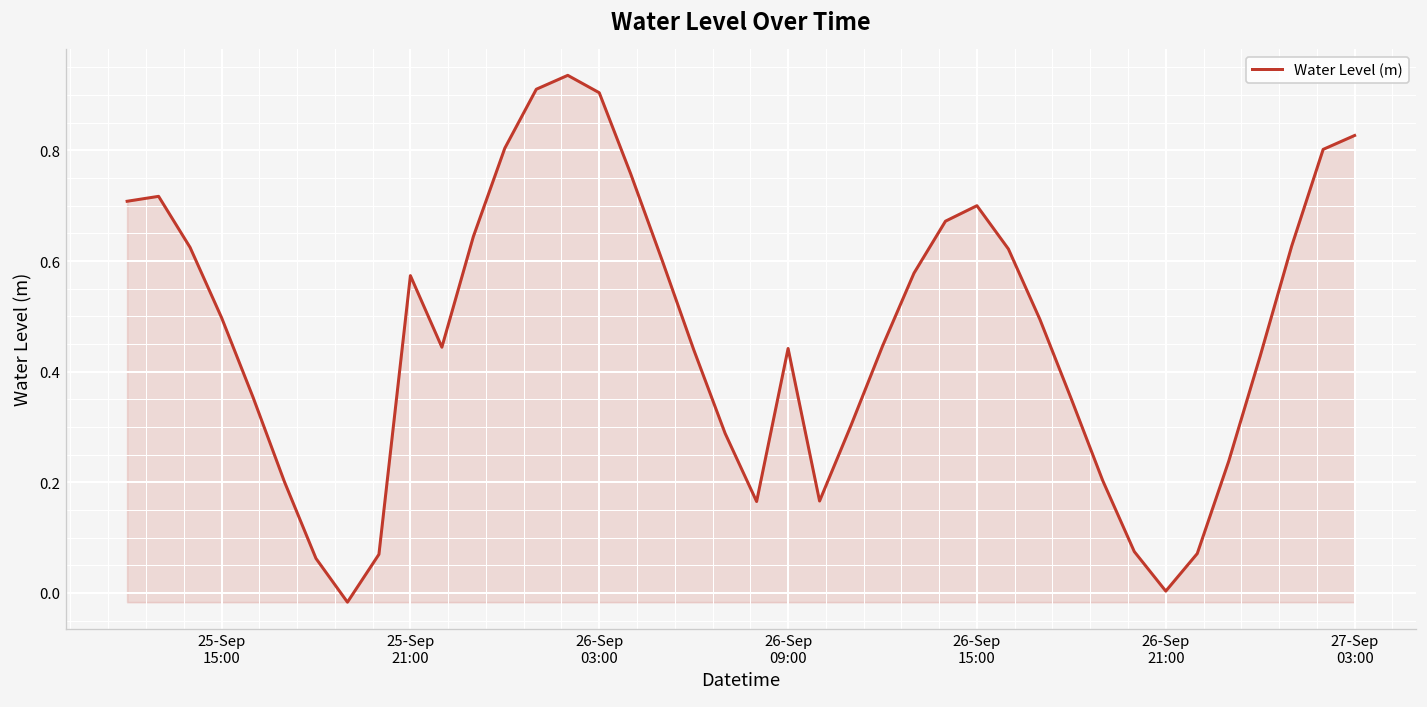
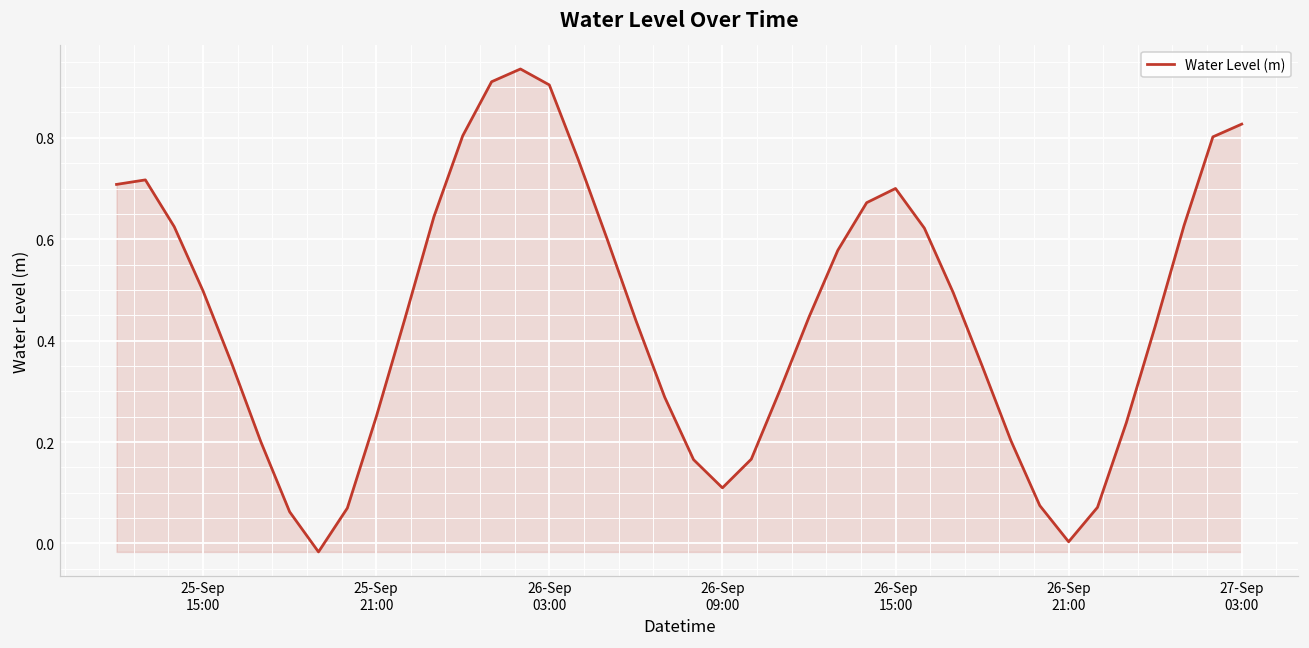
  {
    "25-Sep 15:00": 0.50,
-   "25-Sep 21:00": 0.57,
+   "25-Sep 21:00": 0.25,
    "26-Sep 03:00": 0.90,
-   "26-Sep 09:00": 0.44,
+   "26-Sep 09:00": 0.11,
    "26-Sep 15:00": 0.70,
    "26-Sep 21:00": 0.00,
    "27-Sep 03:00": 0.83
  }
